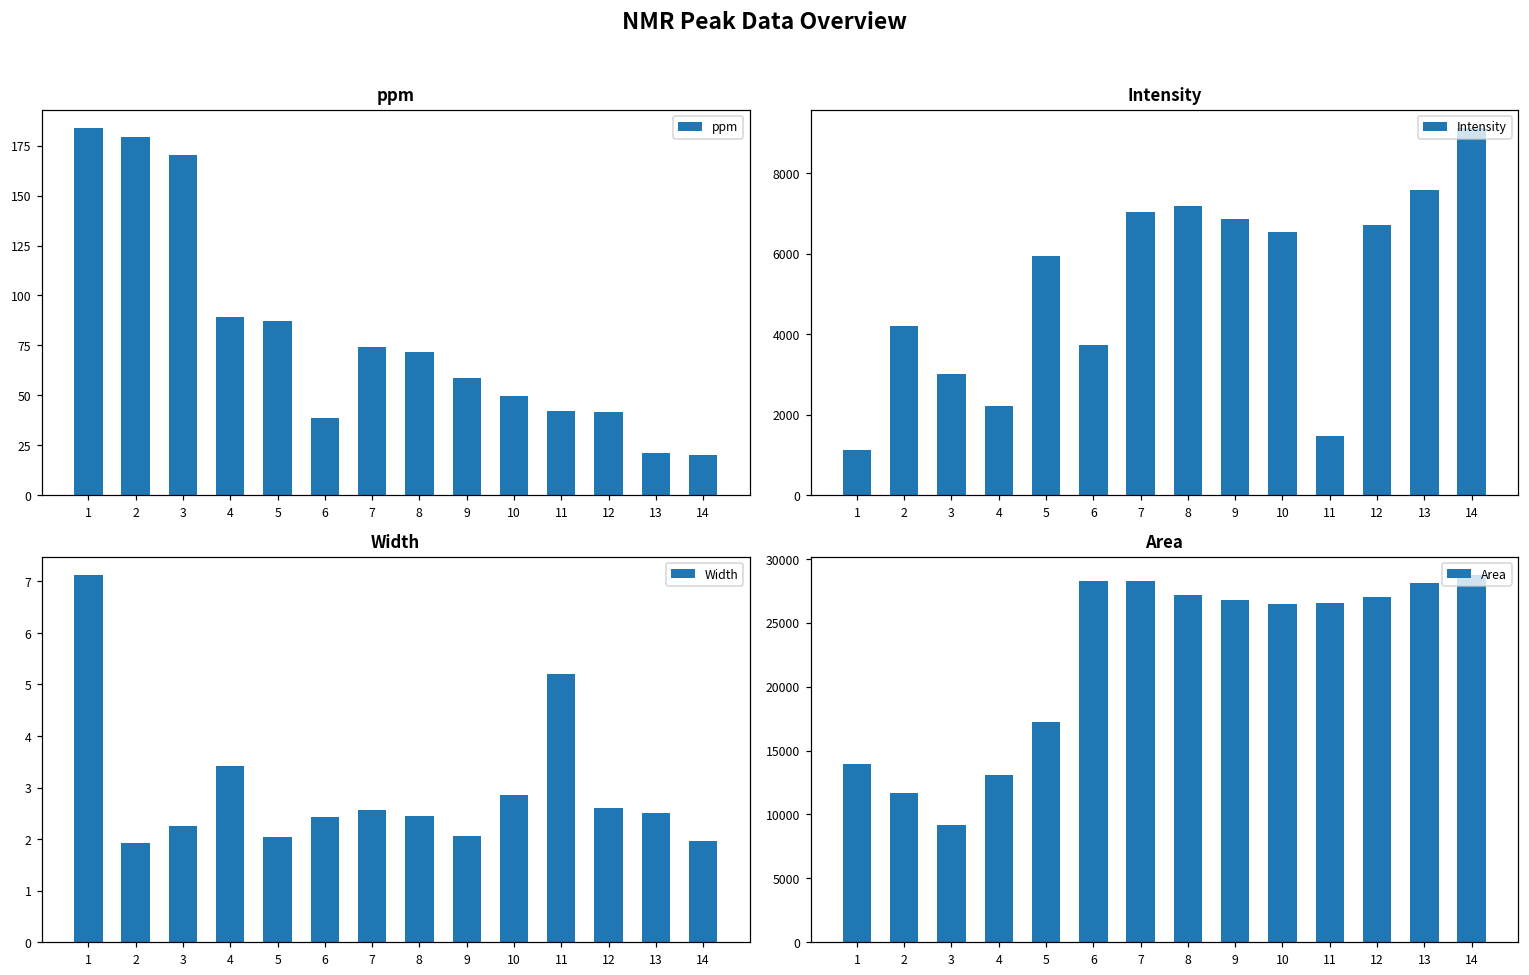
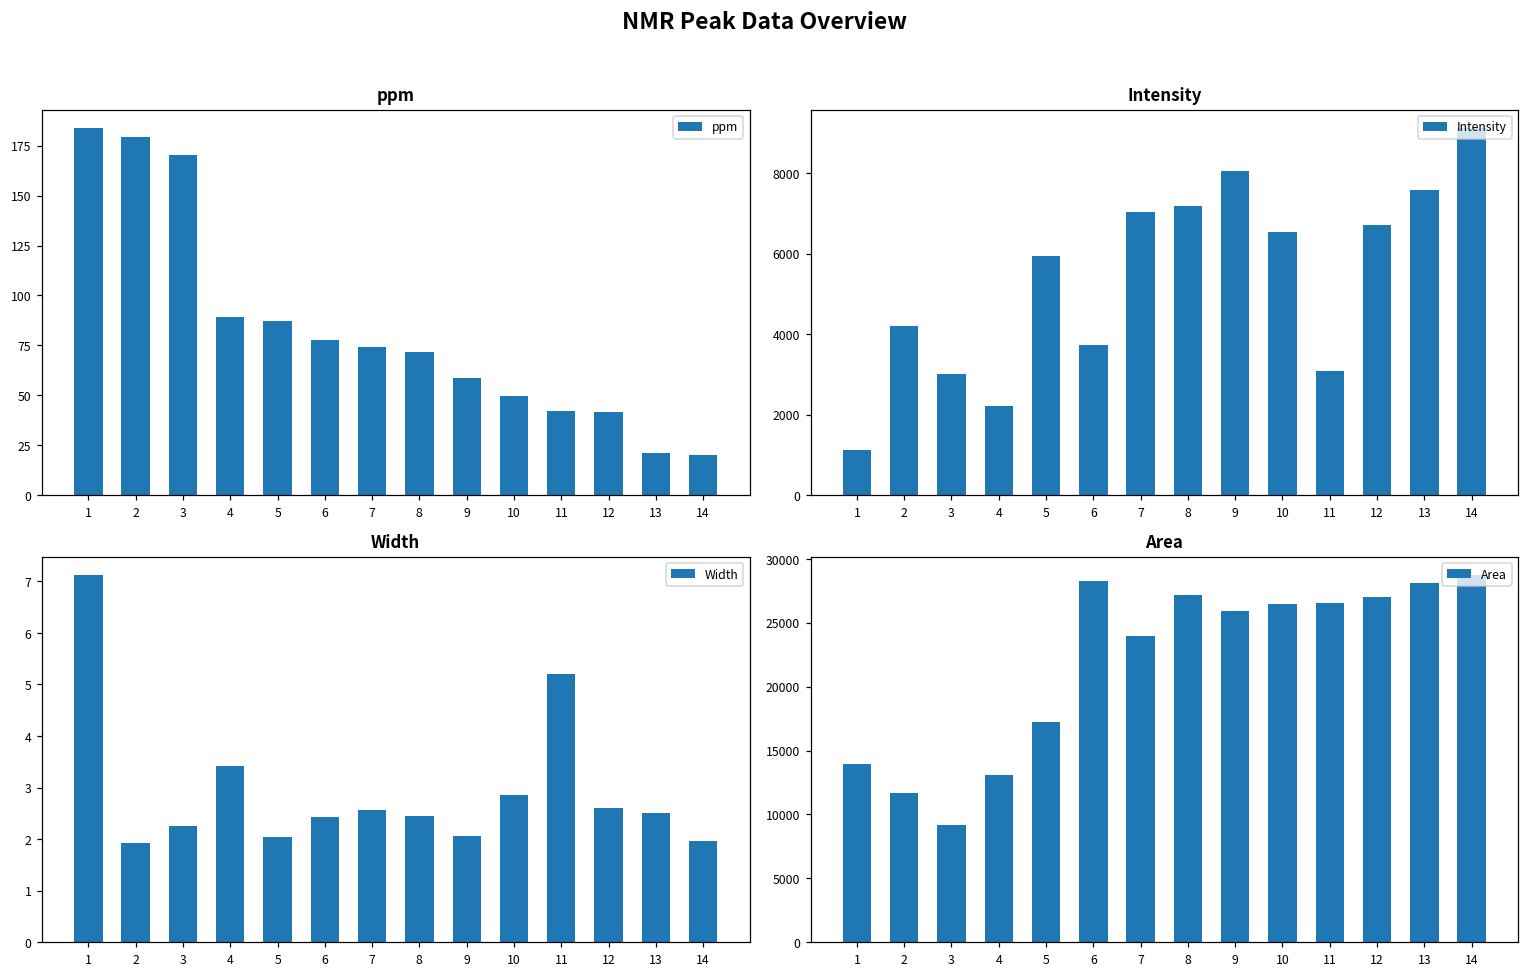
  {
    "ppm": {
      "1": 184,
      "2": 179,
      "3": 170,
      "4": 89,
      "5": 87,
-     "6": 39,
+     "6": 77,
      "7": 74,
      "8": 72,
      "9": 59,
      "10": 49,
      "11": 42,
      "12": 42,
      "13": 21,
      "14": 20
    },
    "Intensity": {
      "1": 1100,
      "2": 4200,
      "3": 3000,
      "4": 2200,
      "5": 5900,
      "6": 3700,
      "7": 7000,
      "8": 7200,
-     "9": 6900,
+     "9": 8000,
      "10": 6500,
-     "11": 1500,
+     "11": 3100,
      "12": 6700,
      "13": 7600
    },
    "Width": {
      "1": 7.1,
      "2": 1.9,
      "3": 2.3,
      "4": 3.4,
      "5": 2.0,
      "6": 2.4,
      "7": 2.6,
      "8": 2.4,
      "9": 2.1,
      "10": 2.9,
      "11": 5.2,
      "12": 2.6,
      "13": 2.5,
      "14": 2.0
    },
    "Area": {
      "1": 14000,
      "2": 11700,
      "3": 9200,
      "4": 13100,
      "5": 17300,
      "6": 28300,
-     "7": 28300,
+     "7": 24000,
      "8": 27100,
-     "9": 26800,
+     "9": 25900,
      "10": 26500,
      "11": 26600,
      "12": 27000,
      "13": 28100
    }
  }
